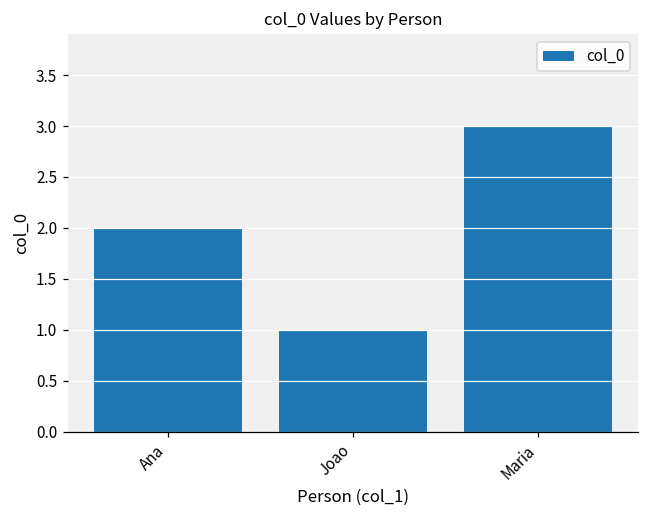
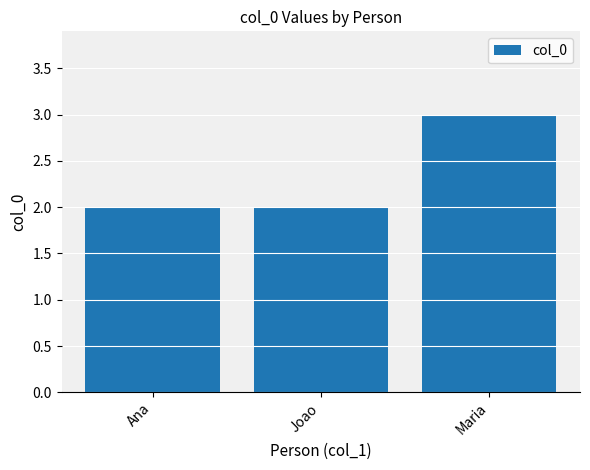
  {
    "Ana": 2,
-   "Joao": 1,
+   "Joao": 2,
    "Maria": 3
  }
